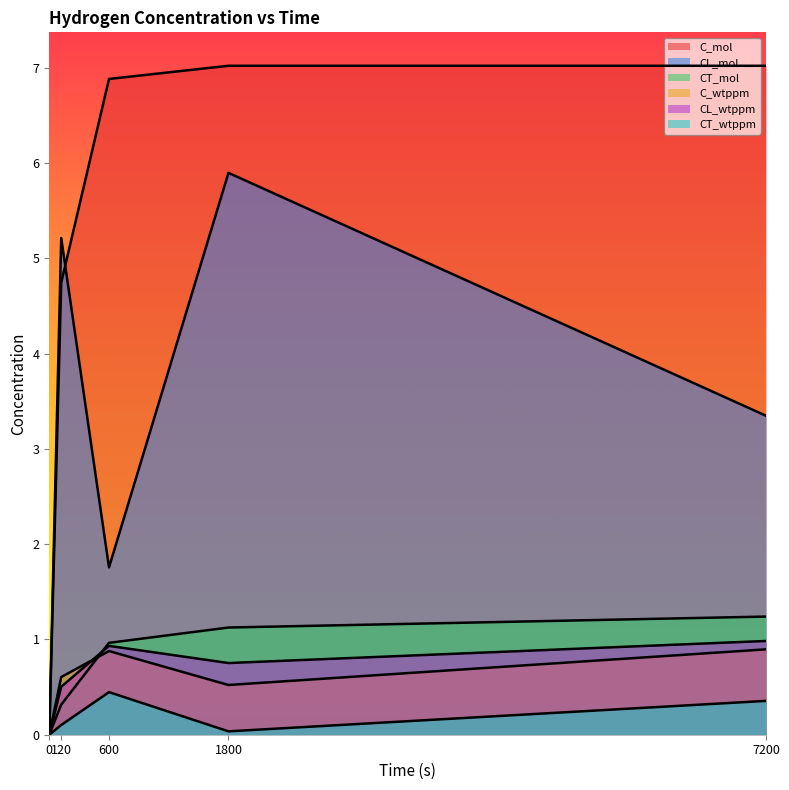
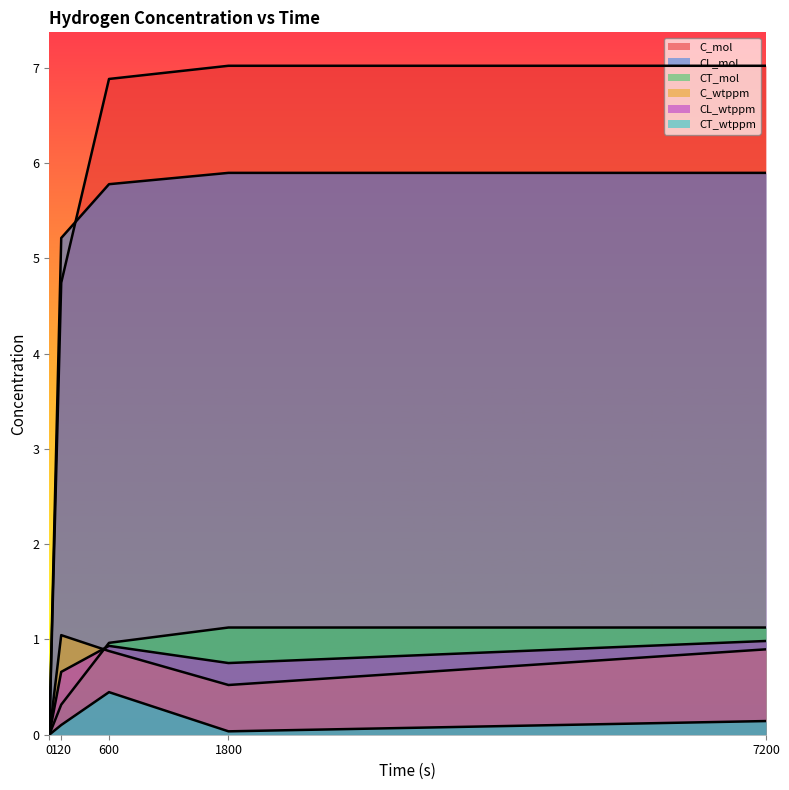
  {
    "C_mol": {
      "120": 4.7,
      "600": 6.9,
      "1800": 7.0,
      "7200": 7.0
    },
    "CL_mol": {
      "120": 5.2,
-     "600": 1.8,
+     "600": 5.8,
      "1800": 5.9,
-     "7200": 3.3
+     "7200": 5.9
    },
    "CT_mol": {
      "120": 0.3,
      "600": 1.0,
      "1800": 1.1,
-     "7200": 1.2
+     "7200": 1.1
    },
    "C_wtppm": {
-     "120": 0.6,
+     "120": 1.0,
      "600": 0.9,
      "1800": 0.5,
      "7200": 0.9
    },
    "CL_wtppm": {
-     "120": 0.5,
+     "120": 0.7,
      "600": 0.9,
      "1800": 0.8,
      "7200": 1.0
    },
    "CT_wtppm": {
      "120": 0.1,
      "600": 0.4,
      "1800": 0.0,
-     "7200": 0.4
+     "7200": 0.1
    }
  }
